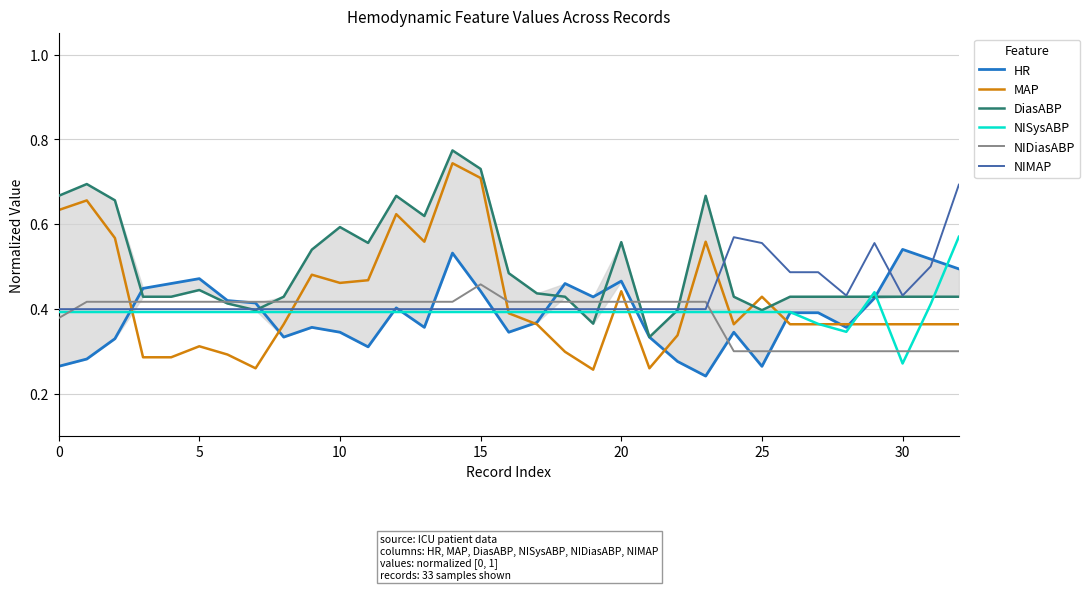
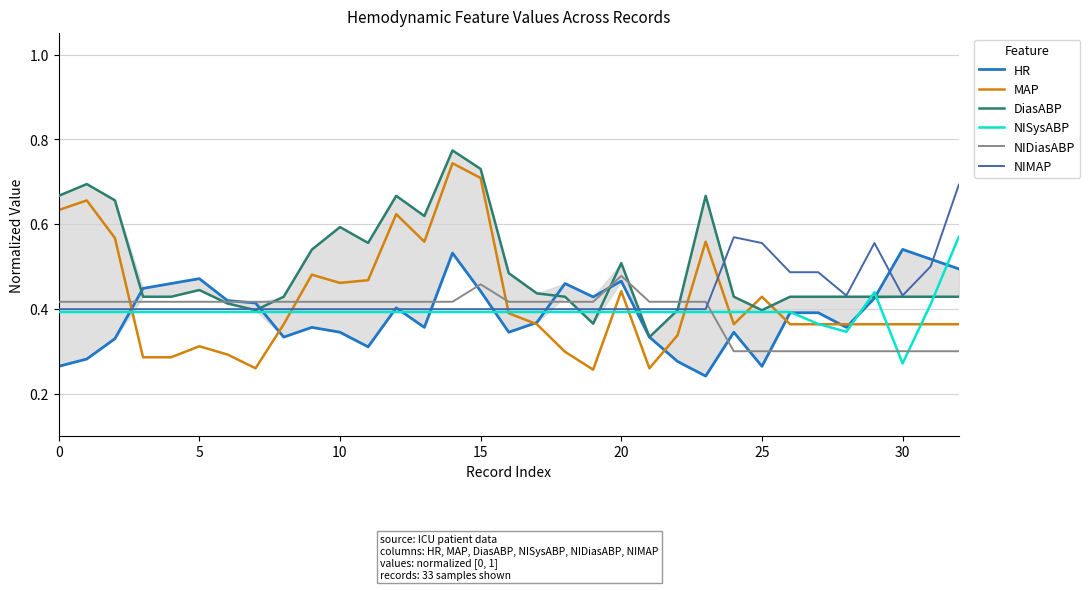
  {
    "MAP": {
      "0": 0.63,
      "5": 0.31,
      "10": 0.46,
      "15": 0.71,
      "20": 0.44,
      "25": 0.43,
      "30": 0.36
    },
    "DiasABP": {
      "5": 0.44,
-     "20": 0.56
+     "20": 0.51
    },
    "NISysABP": {
      "0": 0.39,
      "5": 0.39,
      "10": 0.39,
      "15": 0.39,
      "20": 0.39,
      "30": 0.27
    },
    "NIDiasABP": {
-     "0": 0.38,
+     "0": 0.42,
      "5": 0.42,
      "10": 0.42,
      "15": 0.46,
-     "20": 0.42,
+     "20": 0.48,
      "25": 0.30,
      "30": 0.30
    }
  }
